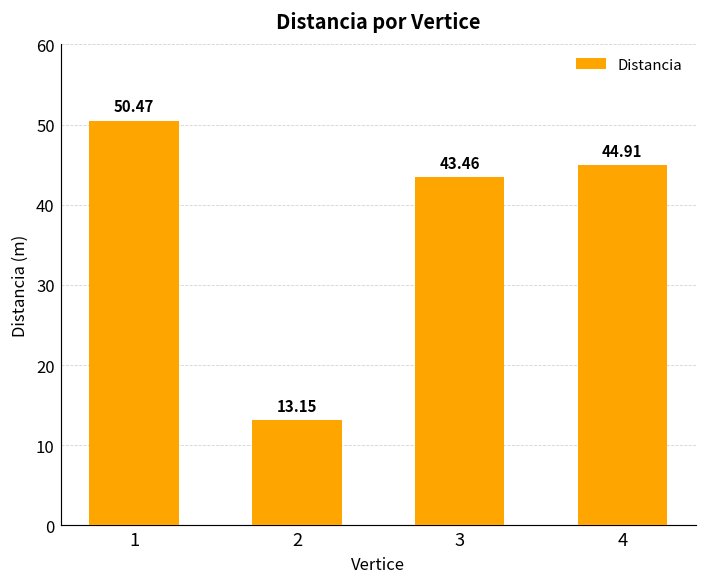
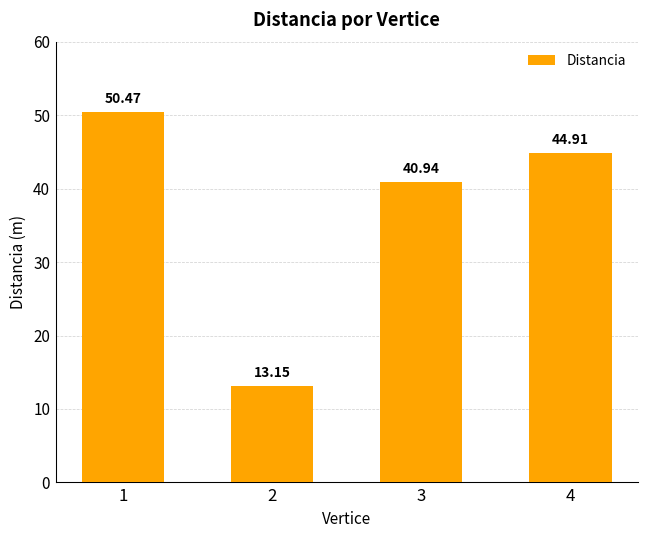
  {
    "1": 50.47,
    "2": 13.15,
-   "3": 43.46,
+   "3": 40.94,
    "4": 44.91
  }
